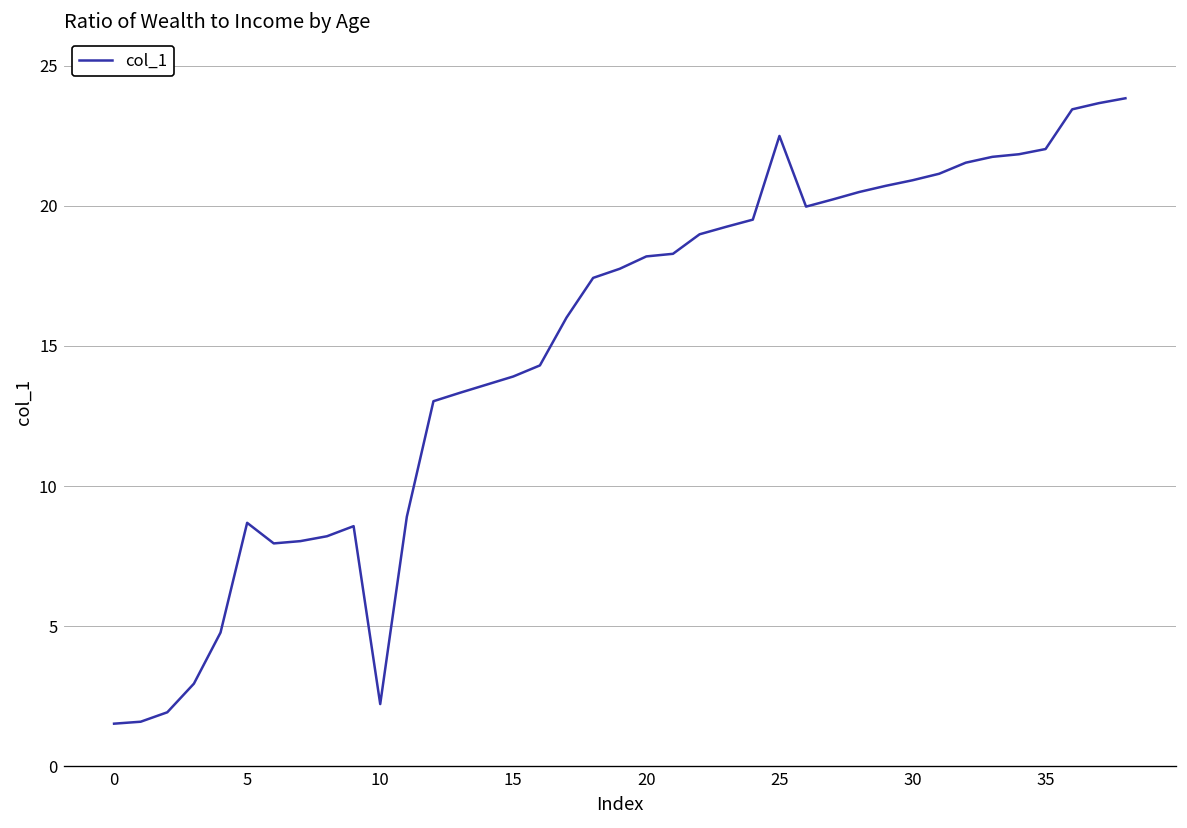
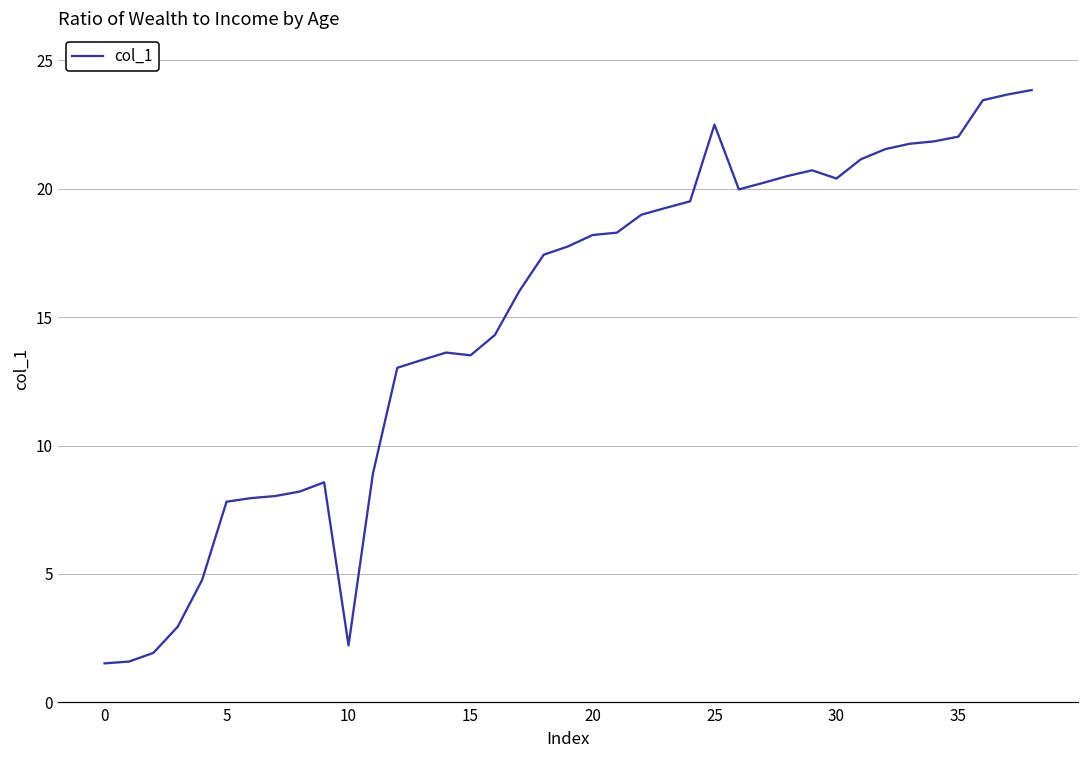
  {
    "0": 1.5,
-   "5": 8.7,
+   "5": 7.8,
    "10": 2.2,
-   "15": 13.9,
+   "15": 13.5,
    "20": 18.2,
    "25": 22.5,
-   "30": 20.9,
+   "30": 20.4,
    "35": 22.0
  }
